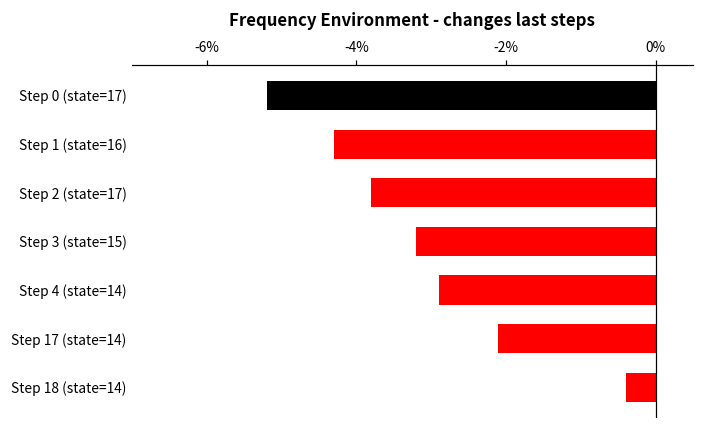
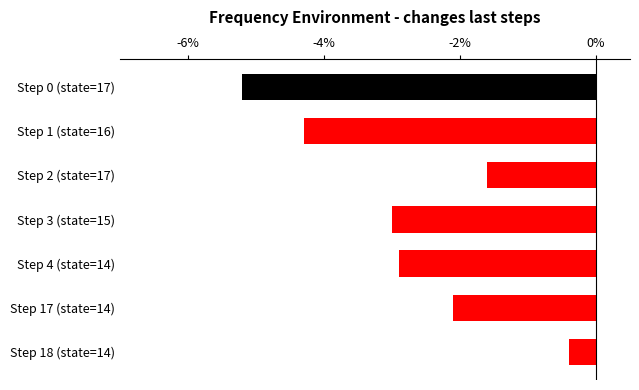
  {
    "Step 0 (state=17)": "-5.2%",
    "Step 1 (state=16)": "-4.3%",
-   "Step 2 (state=17)": "-3.8%",
-   "Step 3 (state=15)": "-3.2%",
+   "Step 2 (state=17)": "-1.6%",
+   "Step 3 (state=15)": "-3.0%",
    "Step 4 (state=14)": "-2.9%",
    "Step 17 (state=14)": "-2.1%",
    "Step 18 (state=14)": "-0.4%"
  }
